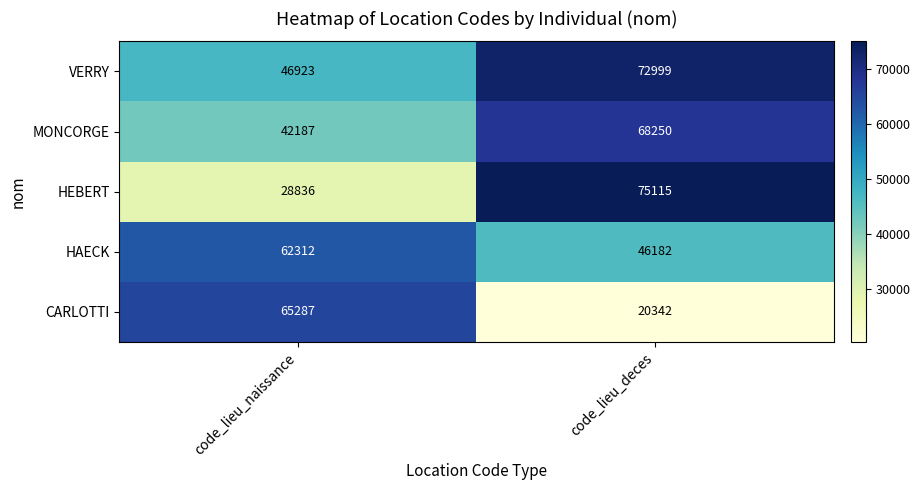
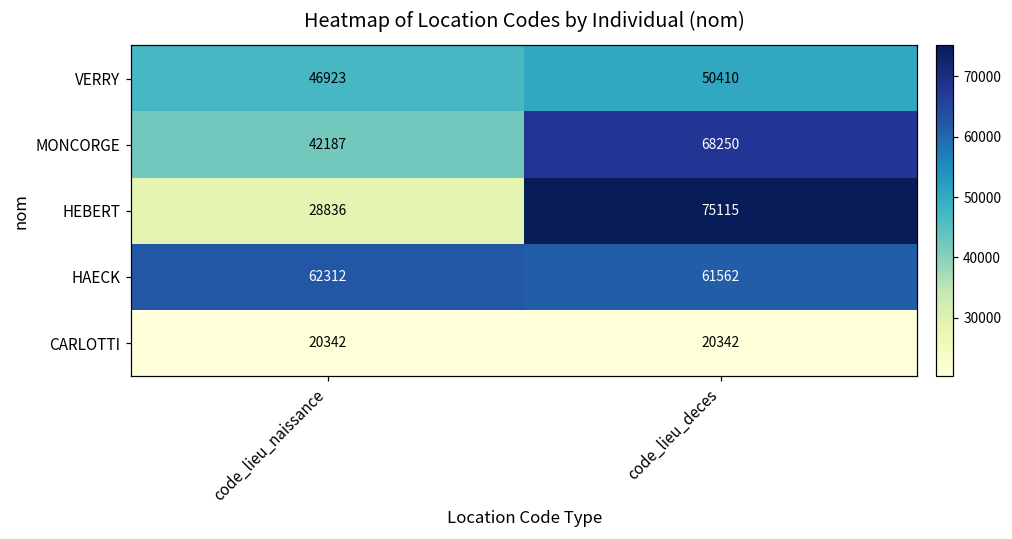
  {
    "VERRY": {
      "code_lieu_naissance": 46923,
-     "code_lieu_deces": 72999
+     "code_lieu_deces": 50410
    },
    "MONCORGE": {
      "code_lieu_naissance": 42187,
      "code_lieu_deces": 68250
    },
    "HEBERT": {
      "code_lieu_naissance": 28836,
      "code_lieu_deces": 75115
    },
    "HAECK": {
      "code_lieu_naissance": 62312,
-     "code_lieu_deces": 46182
+     "code_lieu_deces": 61562
    },
    "CARLOTTI": {
-     "code_lieu_naissance": 65287,
+     "code_lieu_naissance": 20342,
      "code_lieu_deces": 20342
    }
  }
